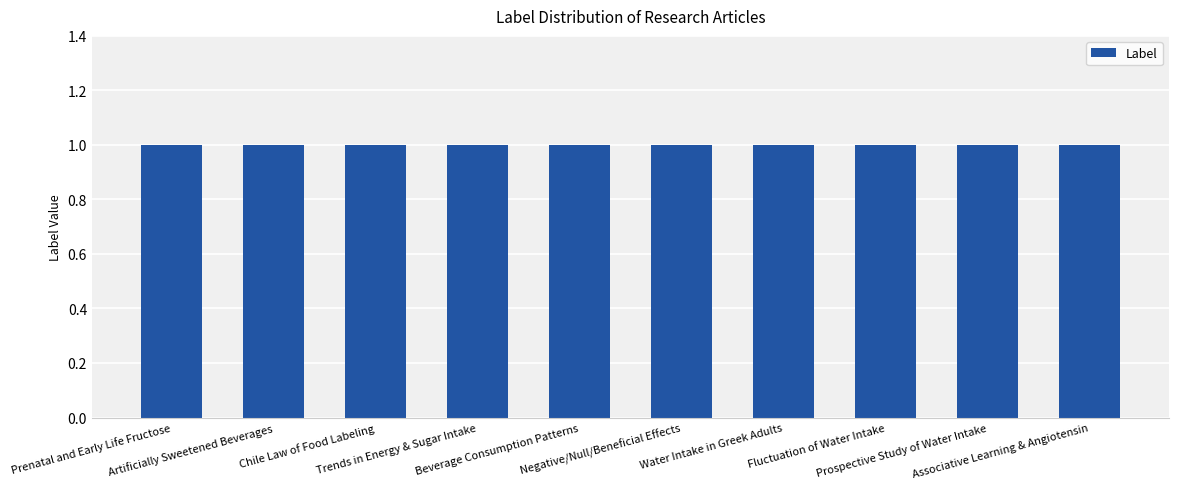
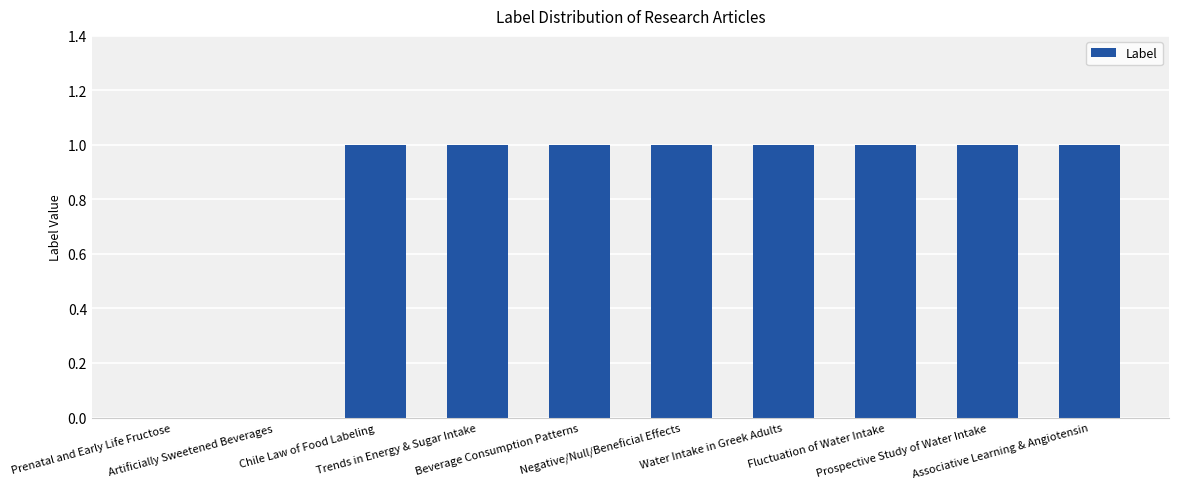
  {
-   "Prenatal and Early Life Fructose": 1,
-   "Artificially Sweetened Beverages": 1,
+   "Prenatal and Early Life Fructose": 0,
+   "Artificially Sweetened Beverages": 0,
    "Chile Law of Food Labeling": 1,
    "Trends in Energy & Sugar Intake": 1,
    "Beverage Consumption Patterns": 1,
    "Negative/Null/Beneficial Effects": 1,
    "Water Intake in Greek Adults": 1,
    "Fluctuation of Water Intake": 1,
    "Prospective Study of Water Intake": 1,
    "Associative Learning & Angiotensin": 1
  }
